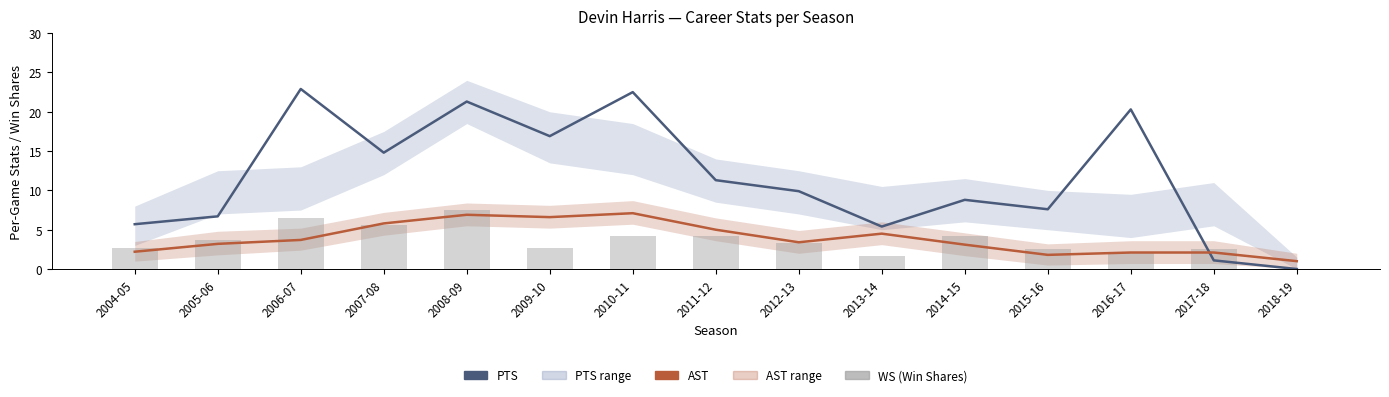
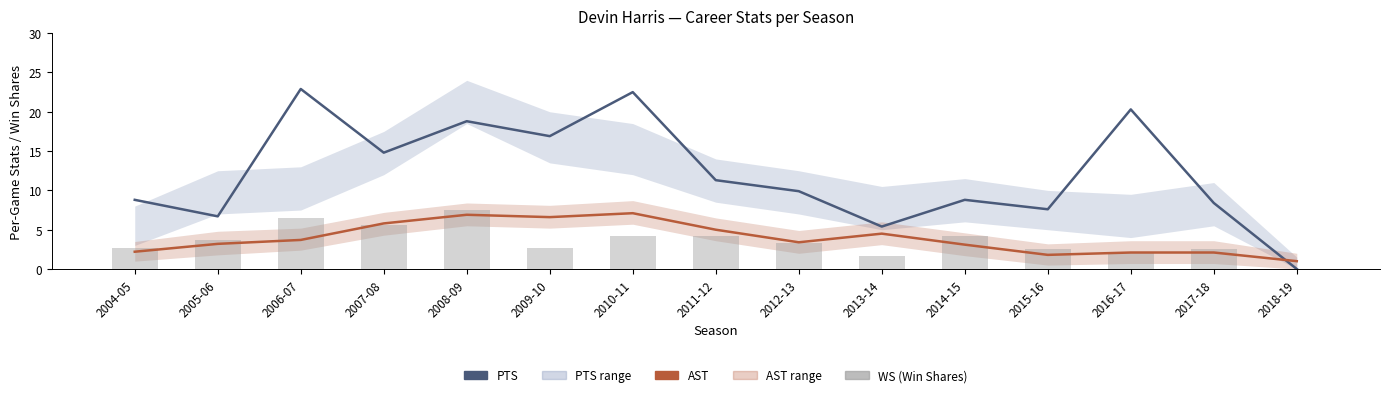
  {
    "PTS": {
-     "2004-05": 6,
+     "2004-05": 9,
      "2005-06": 7,
      "2006-07": 23,
      "2007-08": 15,
-     "2008-09": 21,
+     "2008-09": 19,
      "2009-10": 17,
      "2010-11": 23,
      "2011-12": 11,
      "2012-13": 10,
      "2013-14": 5,
      "2014-15": 9,
      "2015-16": 8,
      "2016-17": 20,
-     "2017-18": 1,
+     "2017-18": 8,
      "2018-19": 0
    }
  }
